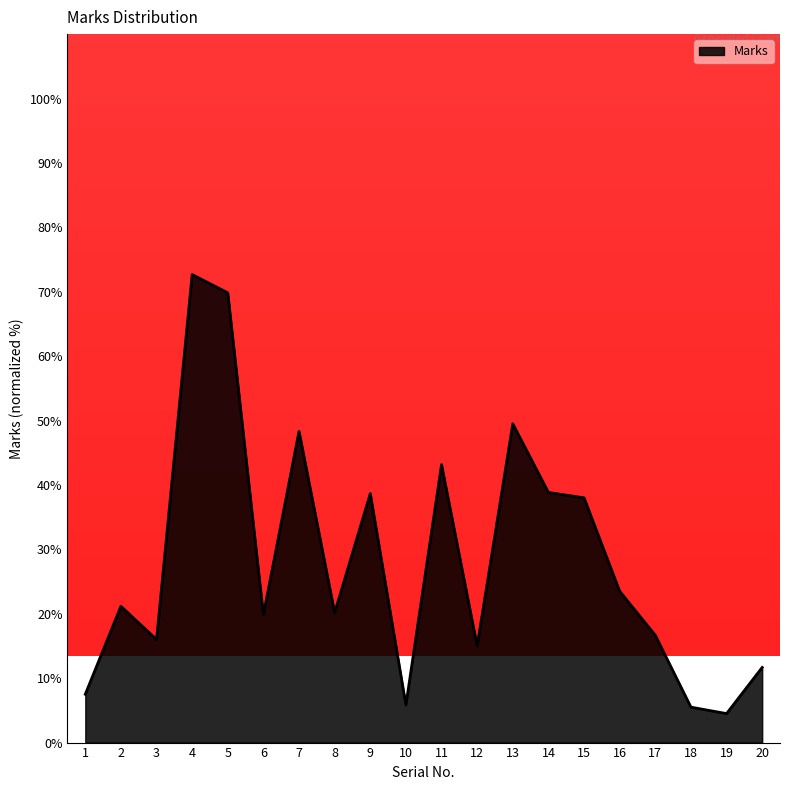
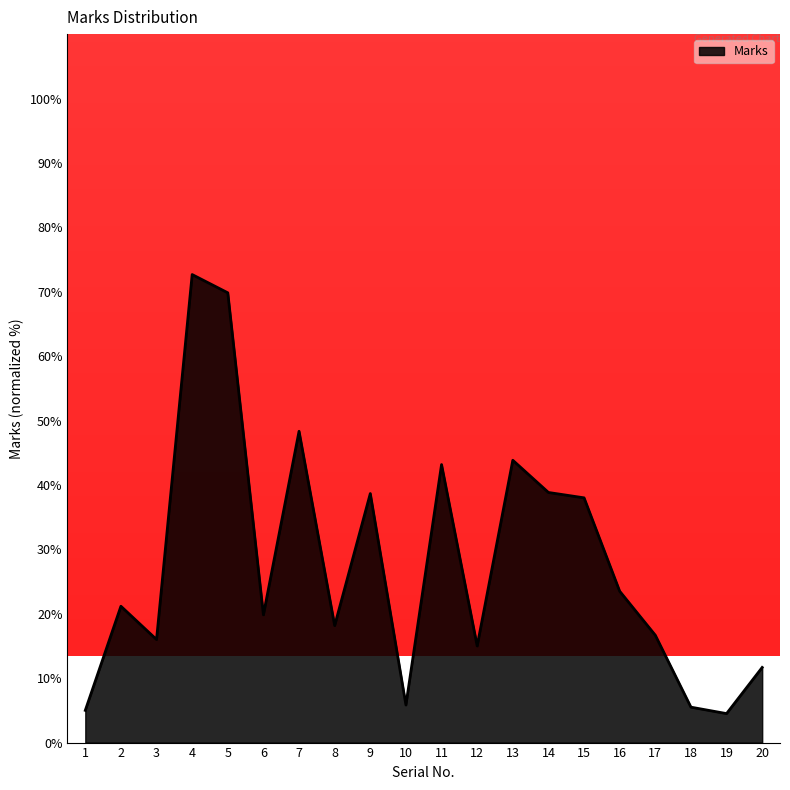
  {
-   "1": "8%",
+   "1": "5%",
    "2": "21%",
    "3": "16%",
    "4": "73%",
    "5": "70%",
    "6": "20%",
    "7": "48%",
-   "8": "20%",
+   "8": "18%",
    "9": "39%",
    "10": "6%",
    "11": "43%",
    "12": "15%",
-   "13": "50%",
+   "13": "44%",
    "14": "39%",
    "15": "38%",
    "16": "24%",
    "17": "17%",
    "18": "6%",
    "19": "5%",
    "20": "12%"
  }
